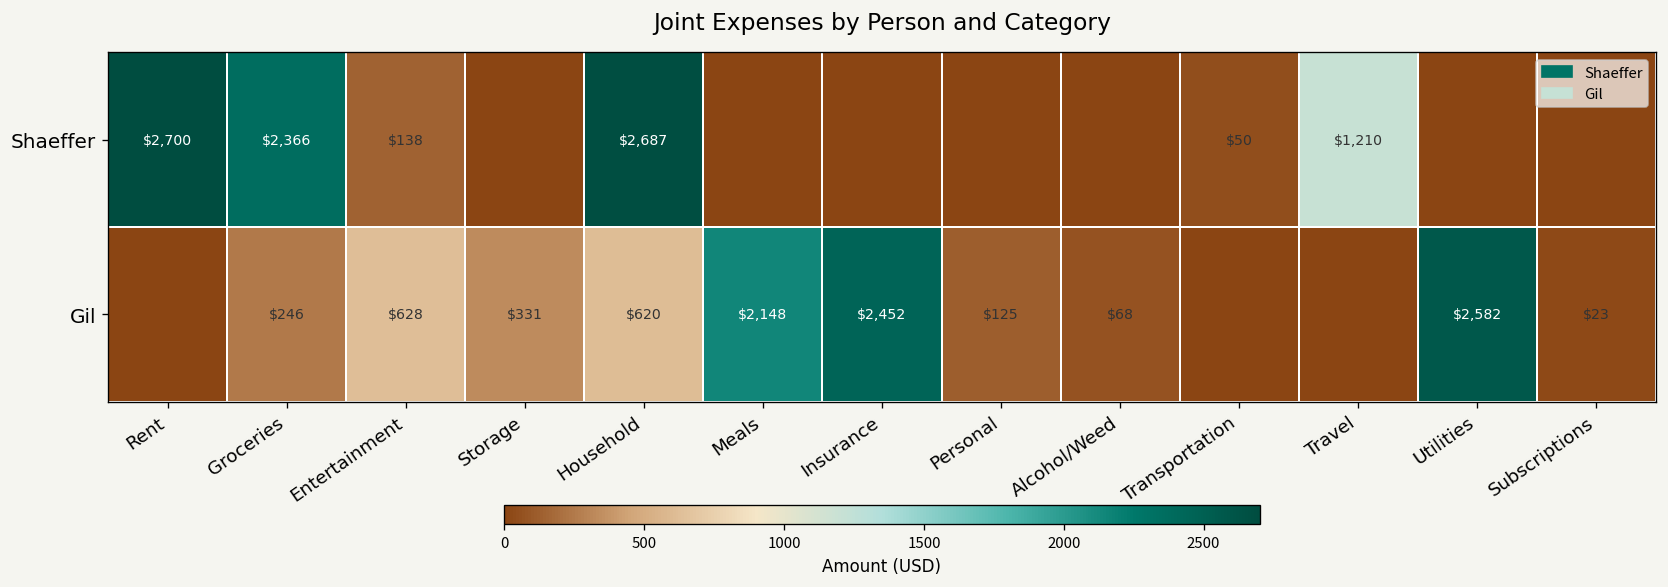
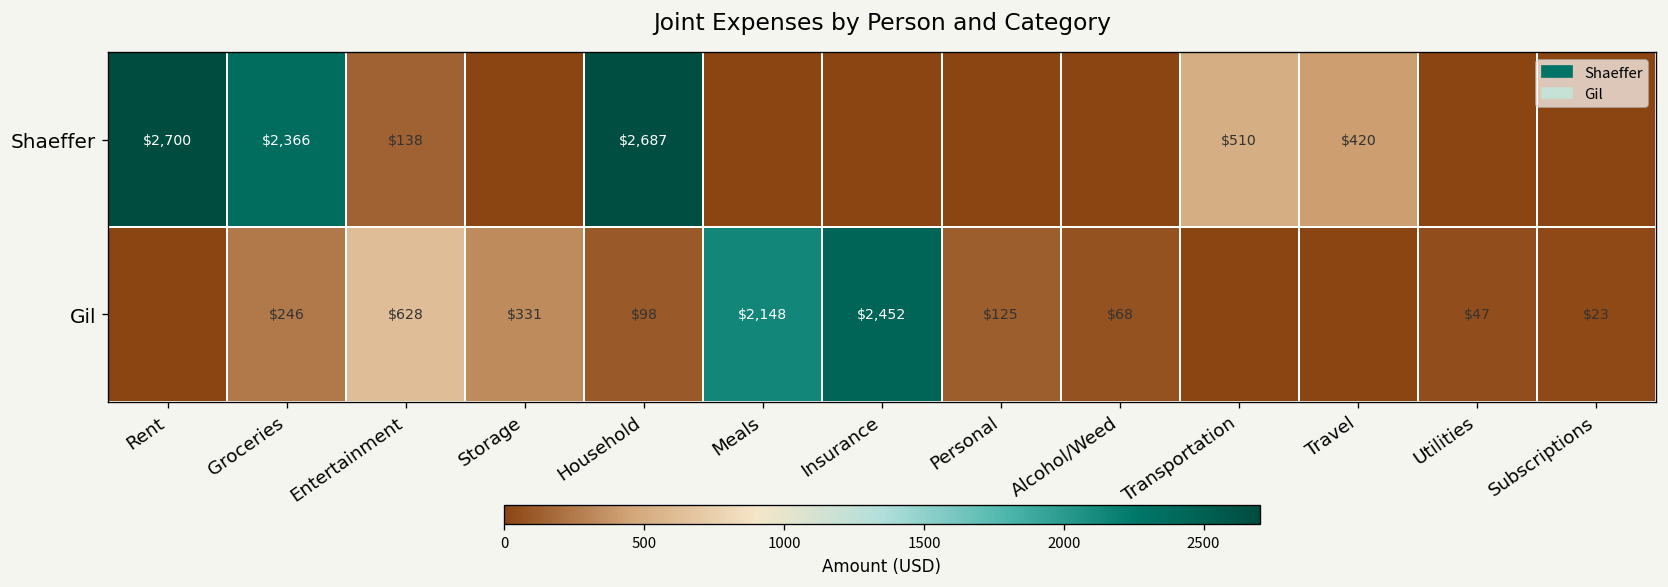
  {
    "Shaeffer": {
      "Rent": "$2,700",
      "Groceries": "$2,366",
      "Entertainment": "$138",
      "Household": "$2,687",
-     "Transportation": "$50",
-     "Travel": "$1,210"
+     "Transportation": "$510",
+     "Travel": "$420"
    },
    "Gil": {
      "Groceries": "$246",
      "Entertainment": "$628",
      "Storage": "$331",
-     "Household": "$620",
+     "Household": "$98",
      "Meals": "$2,148",
      "Insurance": "$2,452",
      "Personal": "$125",
      "Alcohol/Weed": "$68",
-     "Utilities": "$2,582",
+     "Utilities": "$47",
      "Subscriptions": "$23"
    }
  }
